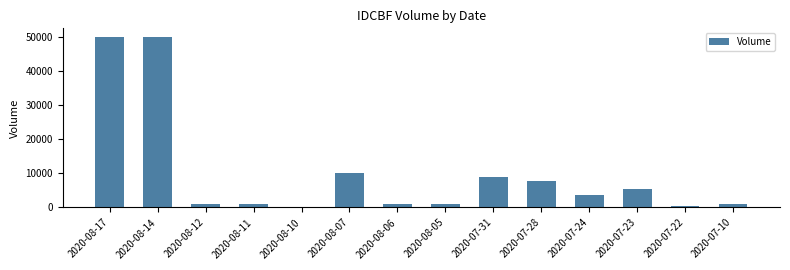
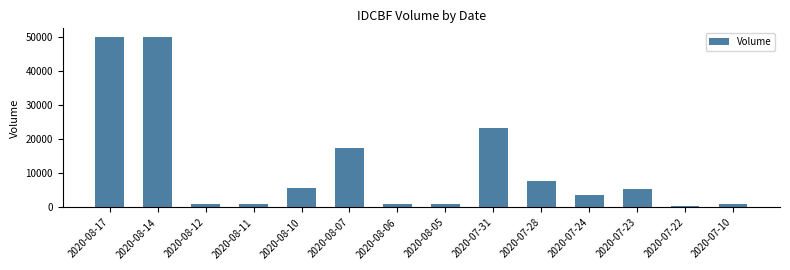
  {
    "2020-08-17": 50000,
    "2020-08-14": 50000,
    "2020-08-12": 1000,
    "2020-08-11": 1000,
-   "2020-08-10": 0,
-   "2020-08-07": 10000,
+   "2020-08-10": 6000,
+   "2020-08-07": 17000,
    "2020-08-06": 1000,
    "2020-08-05": 1000,
-   "2020-07-31": 9000,
+   "2020-07-31": 23000,
    "2020-07-28": 8000,
    "2020-07-24": 4000,
    "2020-07-23": 5000,
    "2020-07-10": 1000
  }
